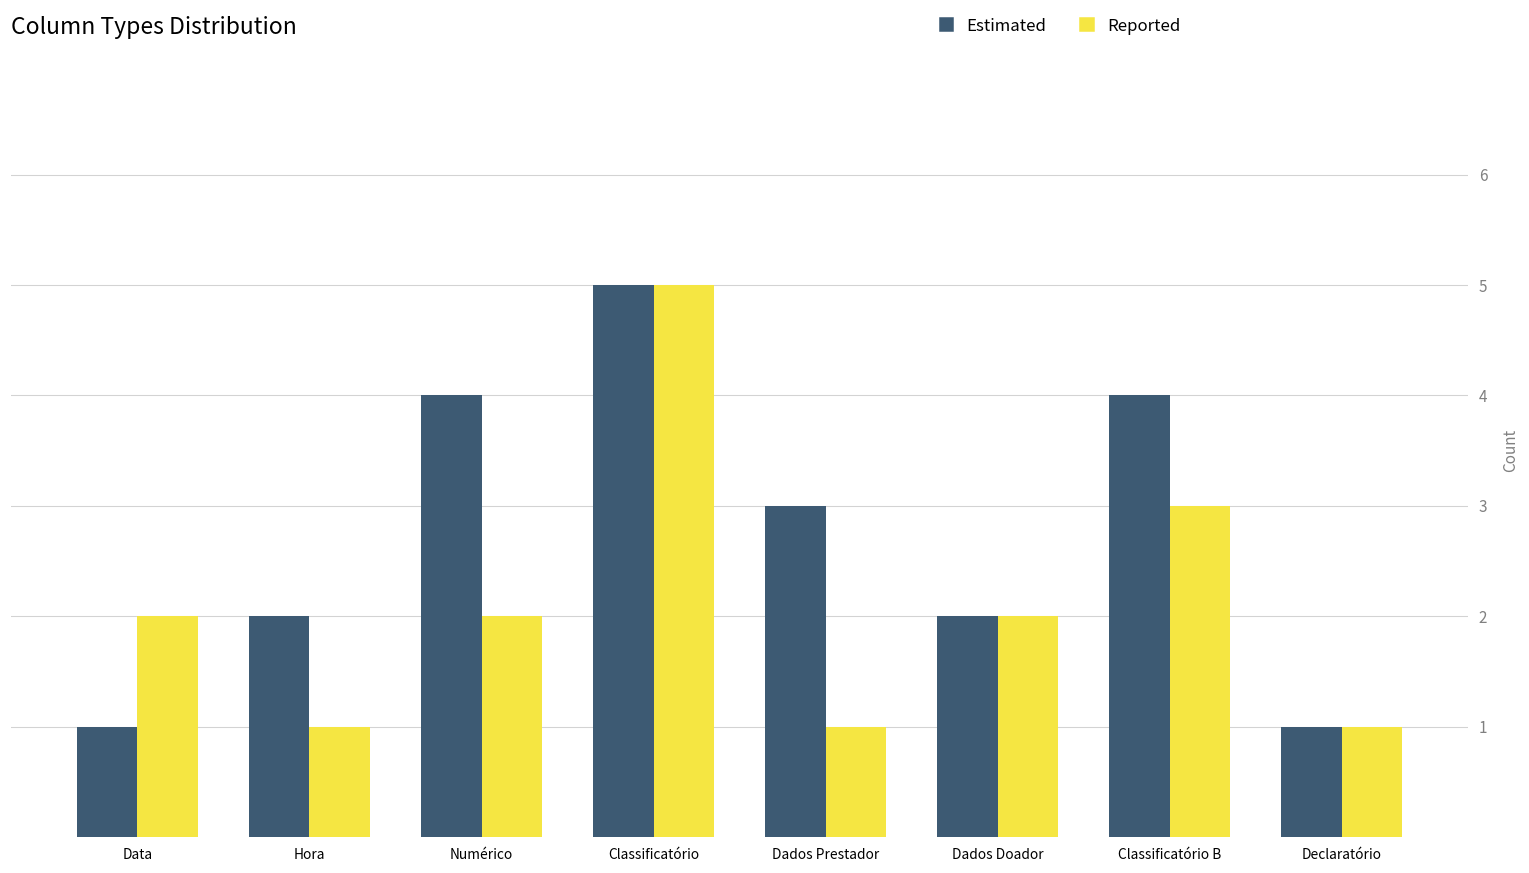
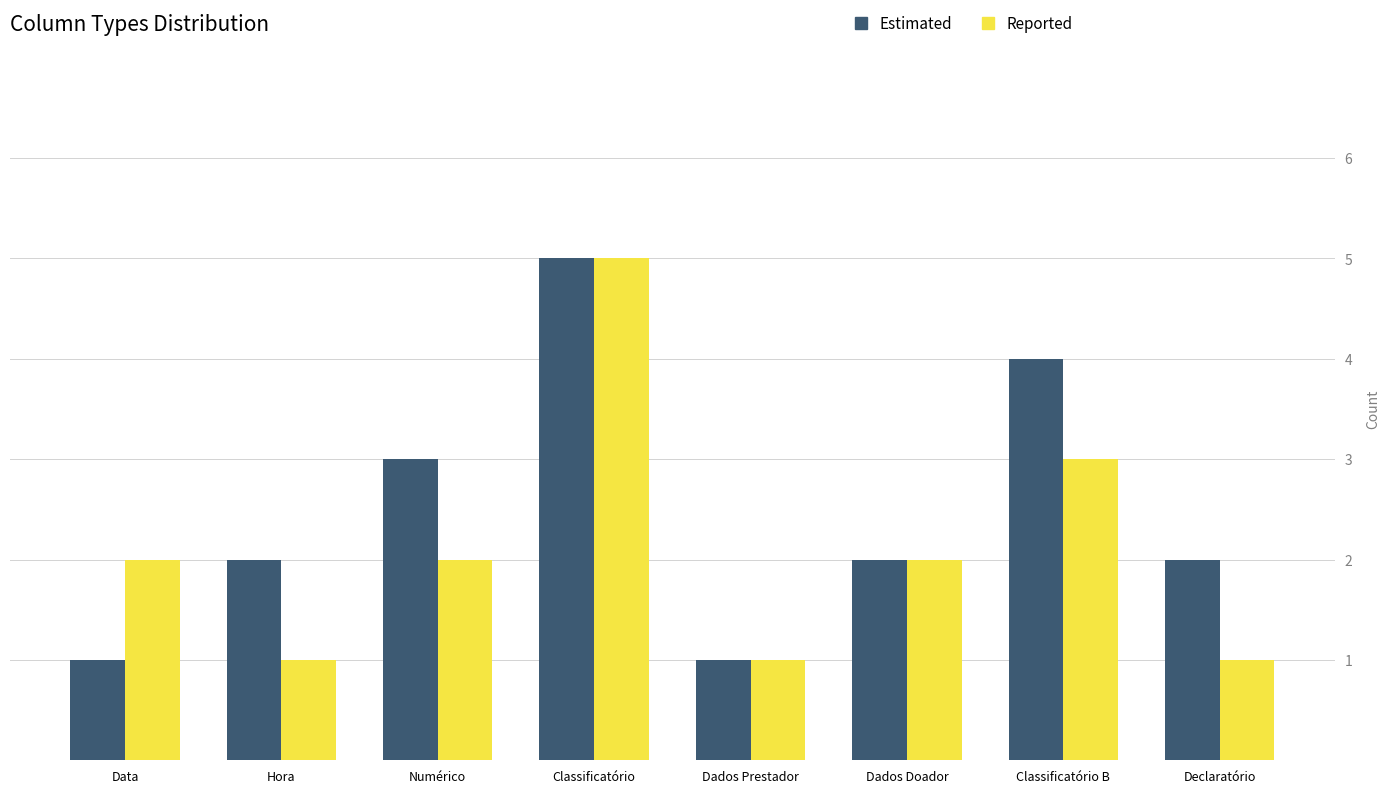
  {
    "Estimated": {
      "Data": 1,
      "Hora": 2,
-     "Numérico": 4,
+     "Numérico": 3,
      "Classificatório": 5,
-     "Dados Prestador": 3,
+     "Dados Prestador": 1,
      "Dados Doador": 2,
      "Classificatório B": 4,
-     "Declaratório": 1
+     "Declaratório": 2
    },
    "Reported": {
      "Data": 2,
      "Hora": 1,
      "Numérico": 2,
      "Classificatório": 5,
      "Dados Prestador": 1,
      "Dados Doador": 2,
      "Classificatório B": 3,
      "Declaratório": 1
    }
  }
